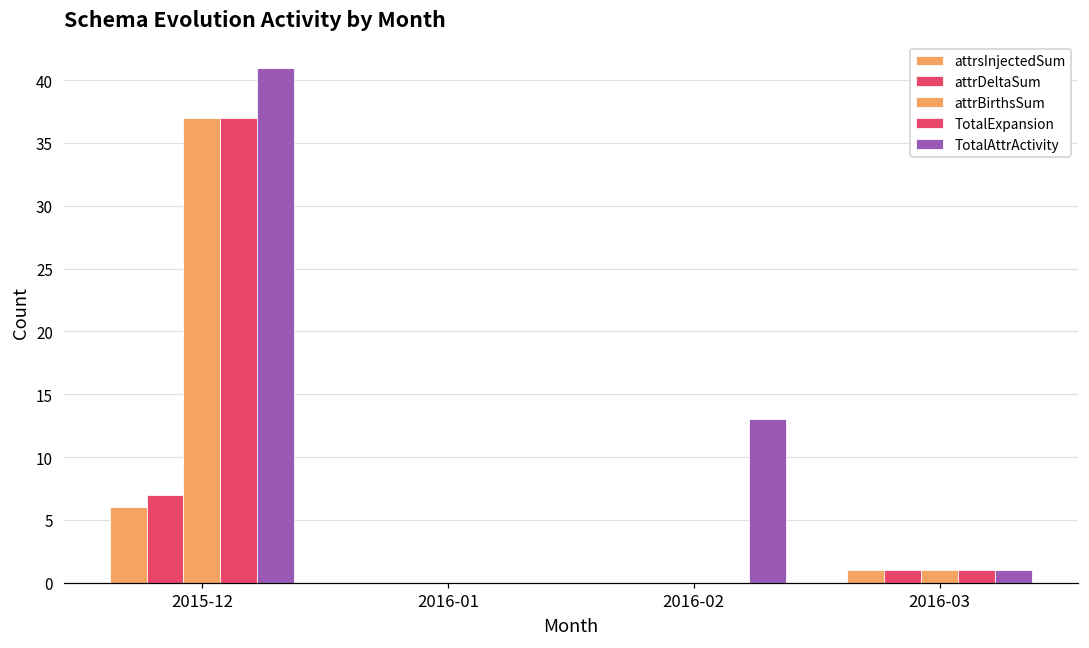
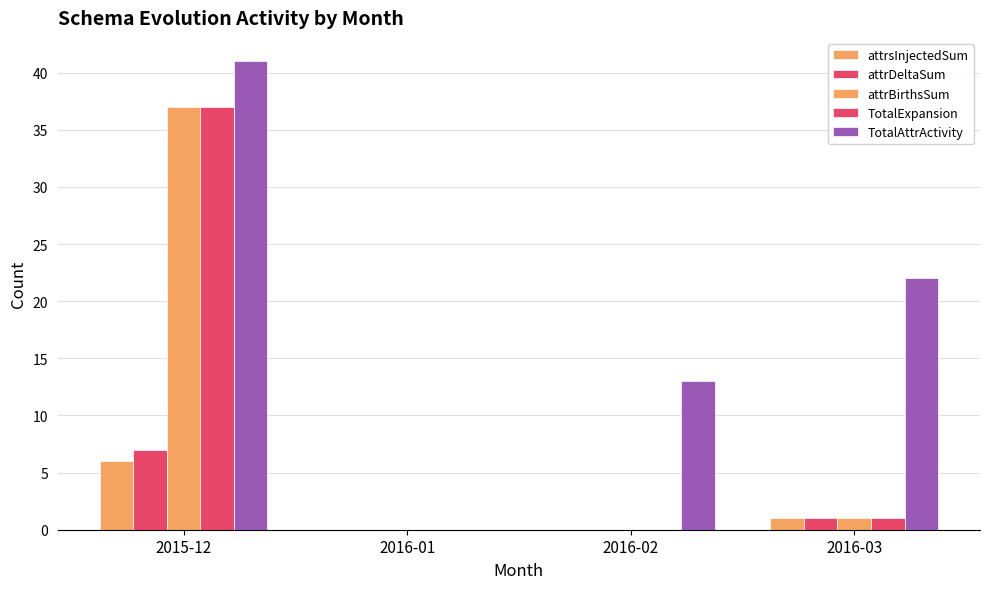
  {
    "TotalAttrActivity": {
      "2015-12": 41,
      "2016-01": 0,
      "2016-02": 13,
-     "2016-03": 1
+     "2016-03": 22
    }
  }
